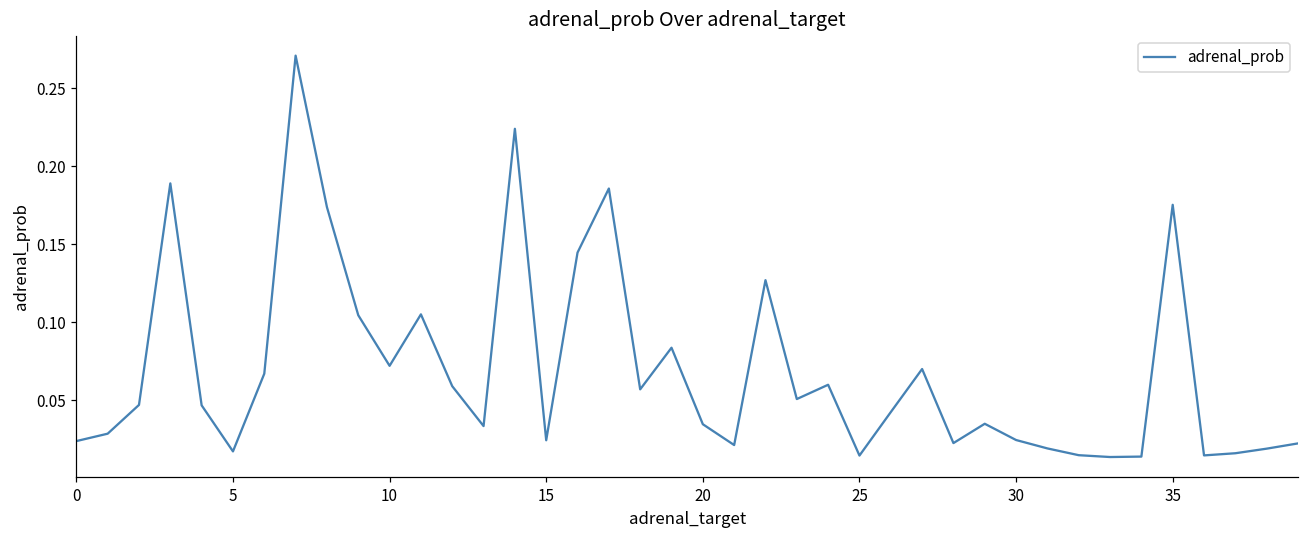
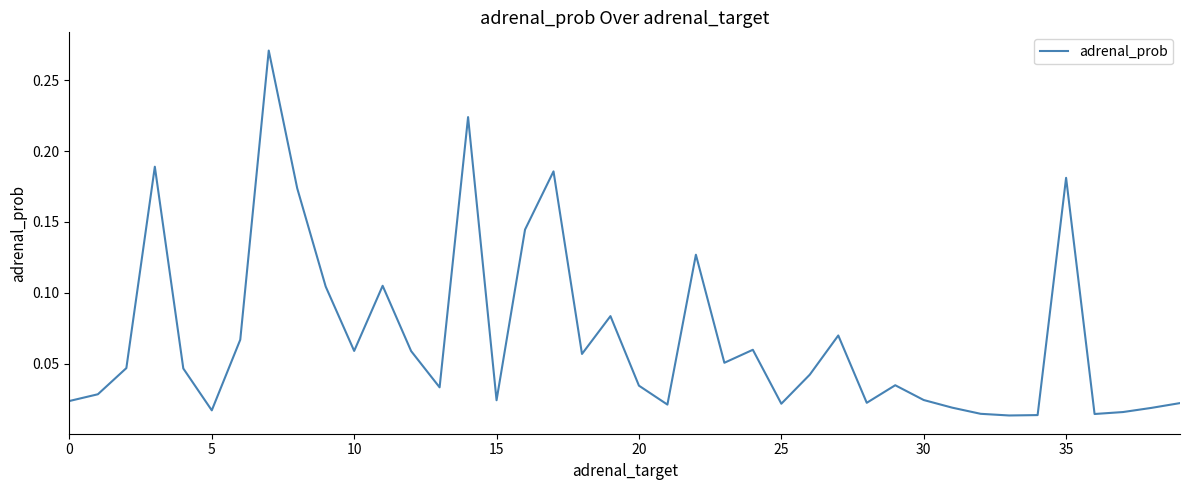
  {
    "0": 0.024,
    "5": 0.017,
-   "10": 0.072,
+   "10": 0.059,
    "15": 0.024,
    "20": 0.035,
-   "25": 0.014,
+   "25": 0.022,
    "30": 0.024,
-   "35": 0.175
+   "35": 0.181
  }
